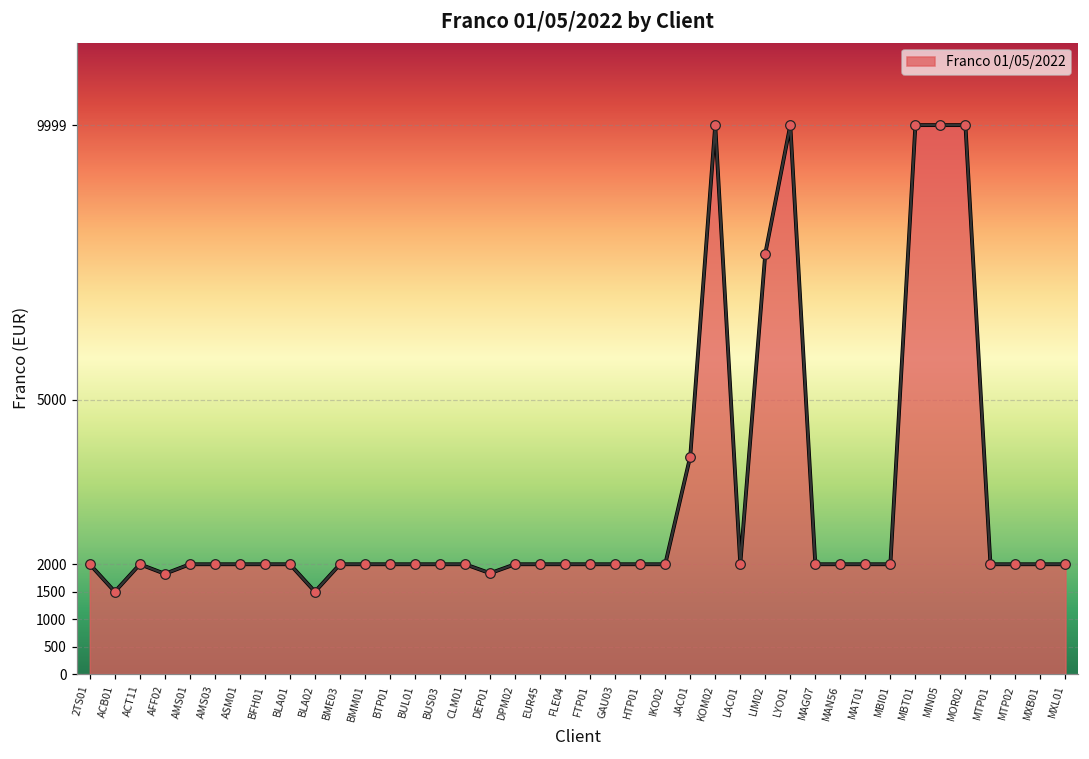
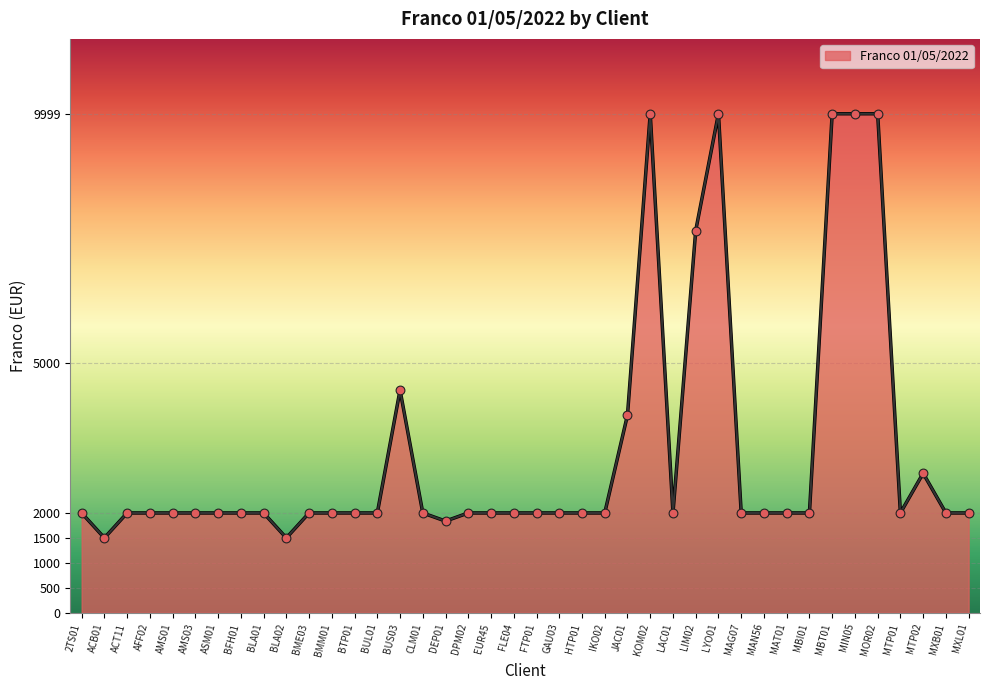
  {
    "2TS01": 2000,
    "ACB01": 1500,
    "ACT11": 2000,
-   "AFF02": 1800,
+   "AFF02": 2000,
    "AMS01": 2000,
    "AMS03": 2000,
    "ASM01": 2000,
    "BFH01": 2000,
    "BLA01": 2000,
    "BLA02": 1500,
    "BME03": 2000,
    "BMM01": 2000,
    "BTP01": 2000,
    "BUL01": 2000,
-   "BUS03": 2000,
+   "BUS03": 4500,
    "CLM01": 2000,
    "DEP01": 1800,
    "DPM02": 2000,
    "EUR45": 2000,
    "FLE04": 2000,
    "FTP01": 2000,
    "GAU03": 2000,
    "HTP01": 2000,
    "IKO02": 2000,
    "JAC01": 4000,
    "KOM02": 10000,
    "LAC01": 2000,
    "LIM02": 7700,
    "LYO01": 10000,
    "MAG07": 2000,
    "MAN56": 2000,
    "MAT01": 2000,
    "MBI01": 2000,
    "MBT01": 10000,
    "MIN05": 10000,
    "MOR02": 10000,
    "MTP01": 2000,
-   "MTP02": 2000,
+   "MTP02": 2800,
    "MXB01": 2000,
    "MXL01": 2000
  }
